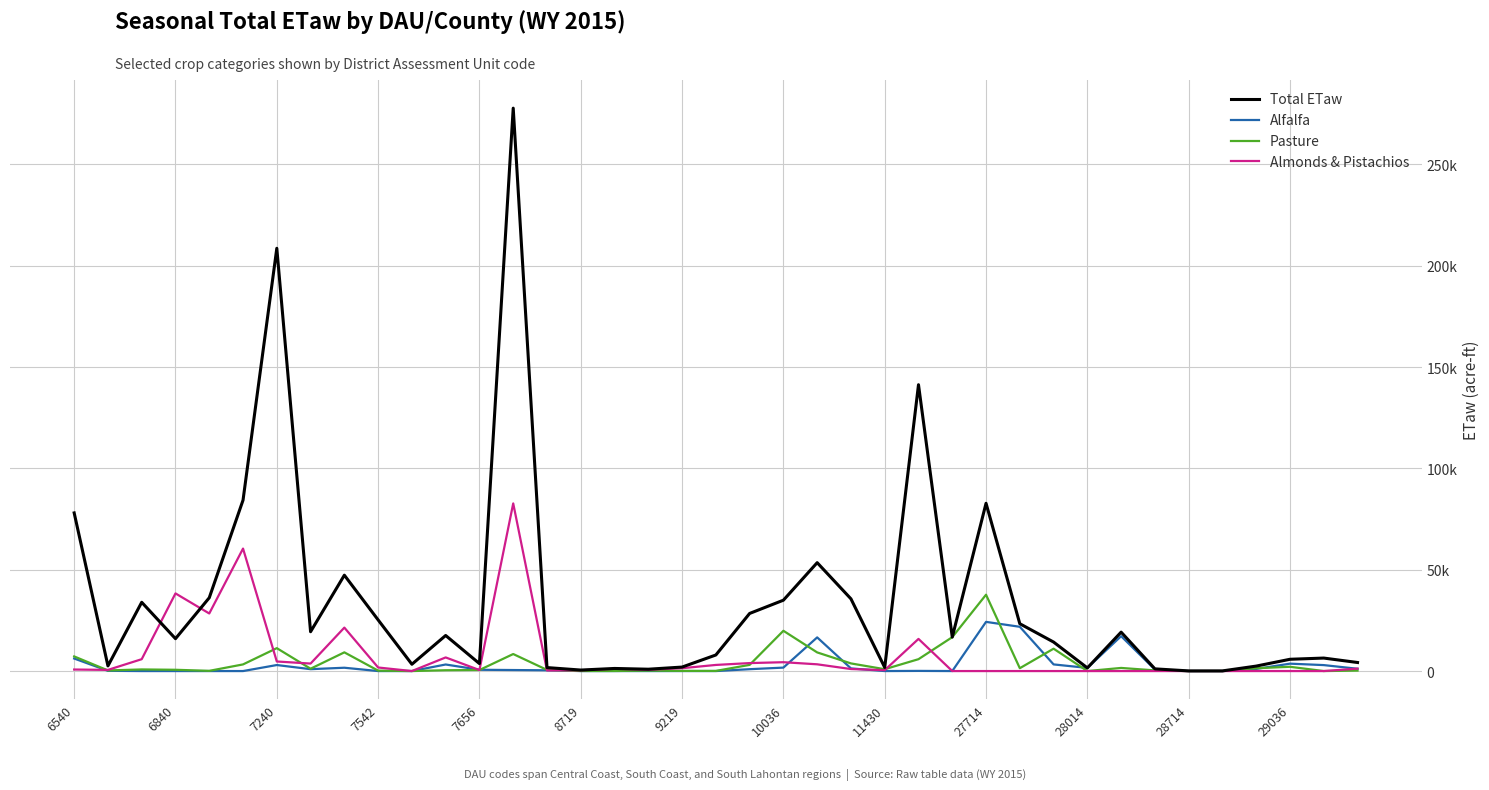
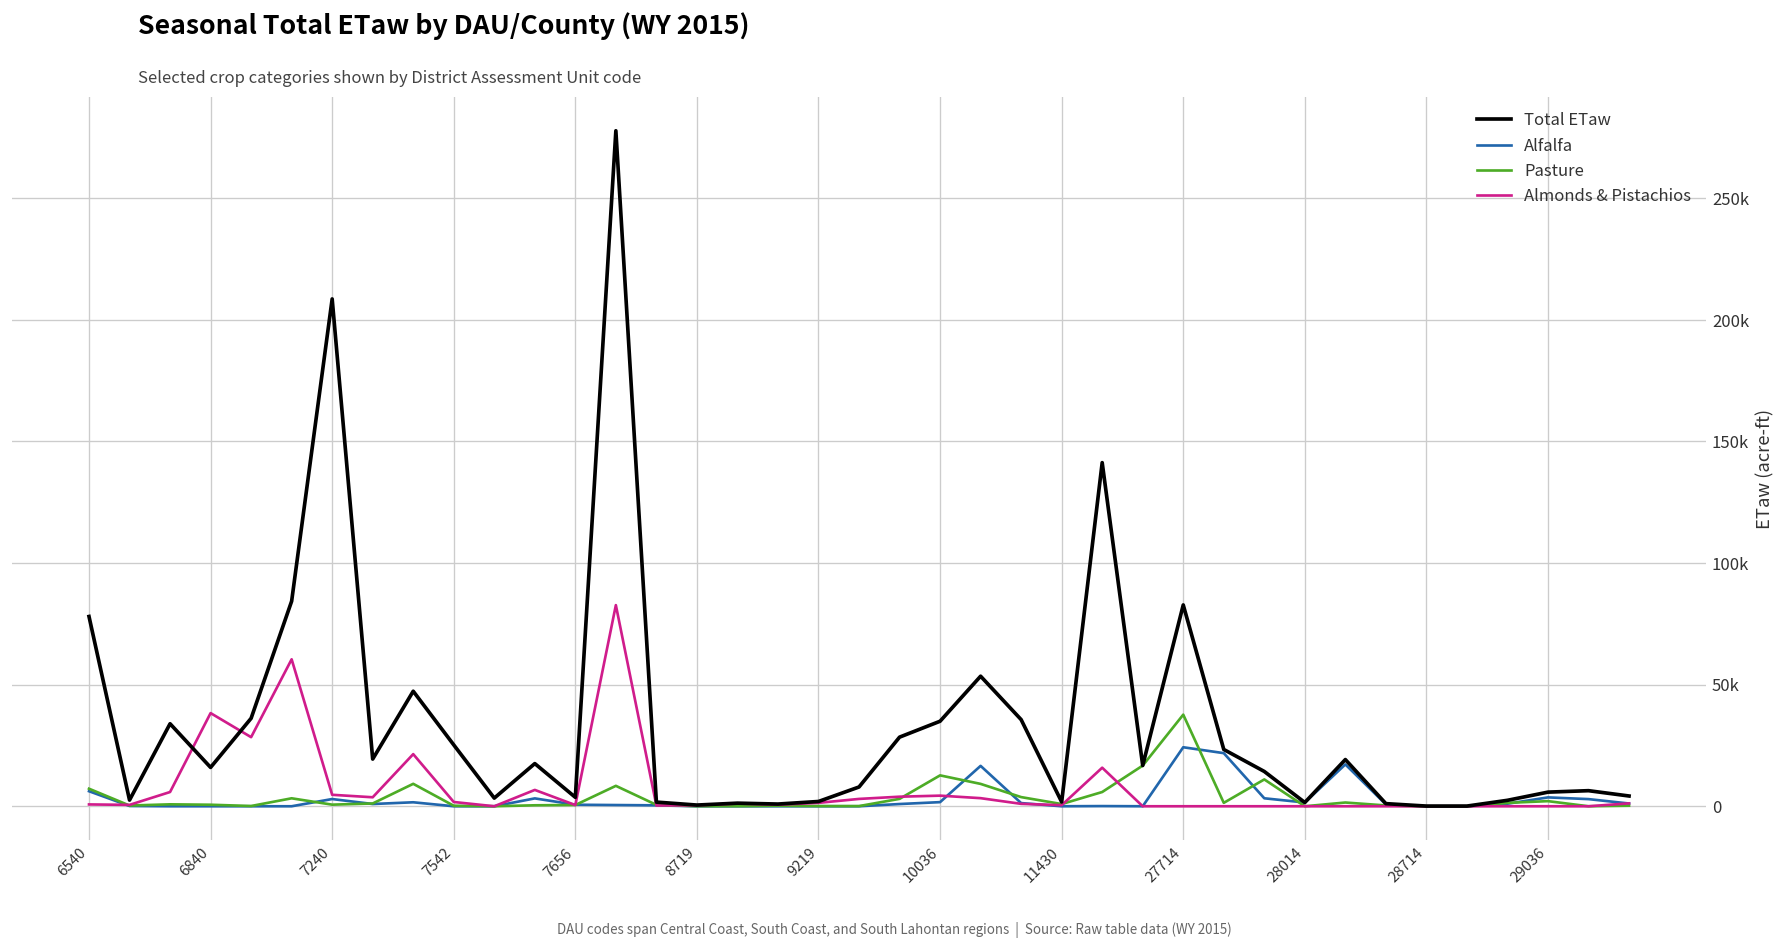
  {
    "Total ETaw": {
      "6540": 78000,
      "6840": 16000,
      "7240": 209000,
      "7542": 25000,
      "7656": 4000,
      "10036": 35000,
      "27714": 83000,
      "29036": 6000
    },
    "Alfalfa": {
      "7240": 3000,
      "10036": 2000,
      "27714": 24000,
      "29036": 4000
    },
    "Pasture": {
-     "7240": 11000,
-     "10036": 20000,
+     "7240": 1000,
+     "10036": 13000,
      "27714": 38000,
      "29036": 2000
    },
    "Almonds & Pistachios": {
      "6540": 1000,
      "6840": 38000,
      "7240": 5000,
      "7542": 2000,
      "10036": 4000,
      "27714": 0,
      "29036": 0
    }
  }
